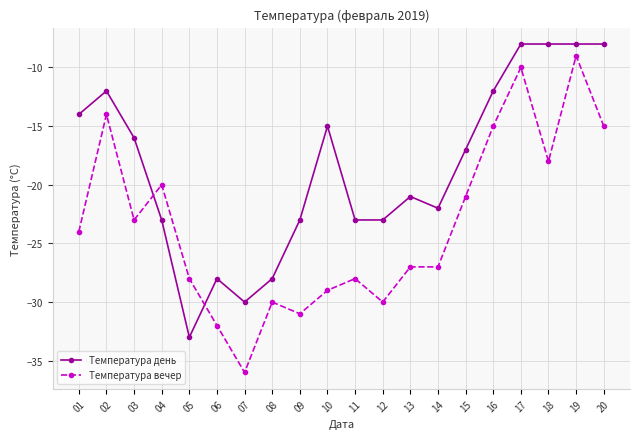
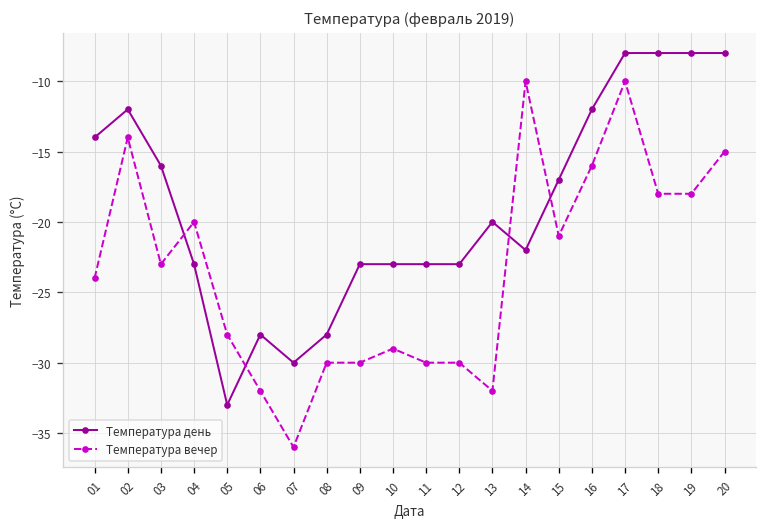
  {
    "Температура день": {
      "01": -14,
      "02": -12,
      "03": -16,
      "04": -23,
      "05": -33,
      "06": -28,
      "07": -30,
      "08": -28,
      "09": -23,
-     "10": -15,
+     "10": -23,
      "11": -23,
      "12": -23,
-     "13": -21,
+     "13": -20,
      "14": -22,
      "15": -17,
      "16": -12,
      "17": -8,
      "18": -8,
      "19": -8,
      "20": -8
    },
    "Температура вечер": {
      "01": -24,
      "02": -14,
      "03": -23,
      "04": -20,
      "05": -28,
      "06": -32,
      "07": -36,
      "08": -30,
-     "09": -31,
+     "09": -30,
      "10": -29,
-     "11": -28,
+     "11": -30,
      "12": -30,
-     "13": -27,
-     "14": -27,
+     "13": -32,
+     "14": -10,
      "15": -21,
-     "16": -15,
+     "16": -16,
      "17": -10,
      "18": -18,
-     "19": -9,
+     "19": -18,
      "20": -15
    }
  }
